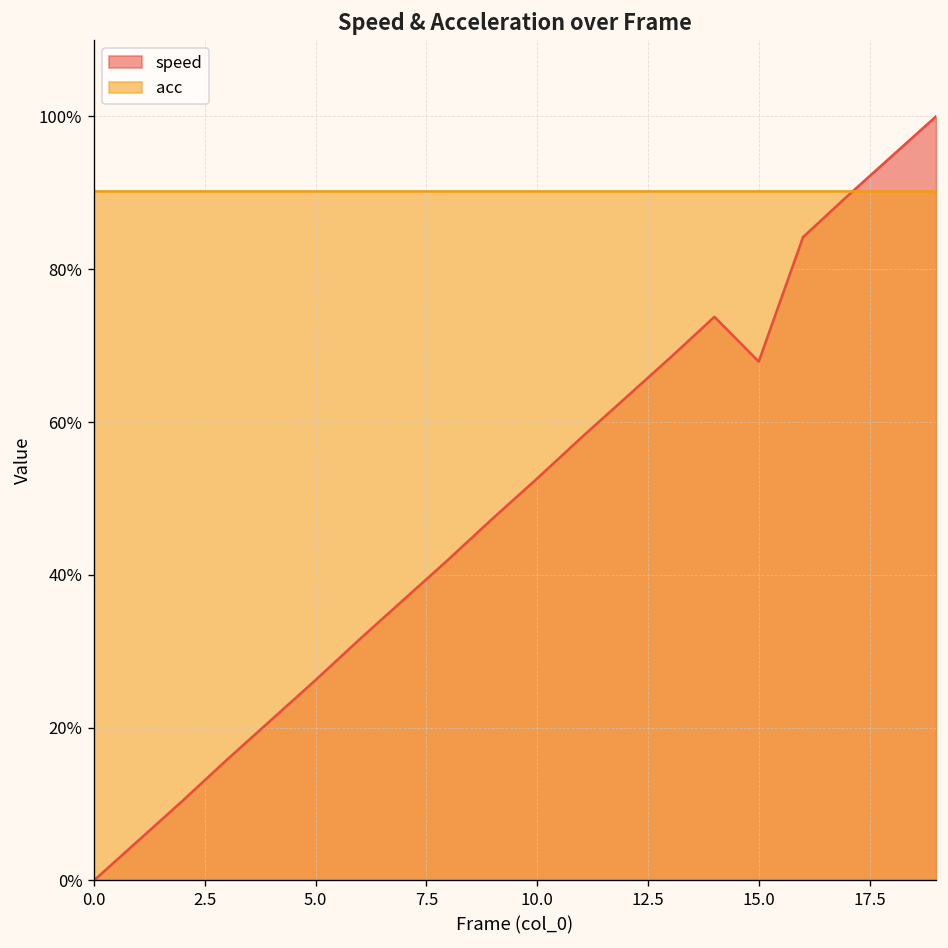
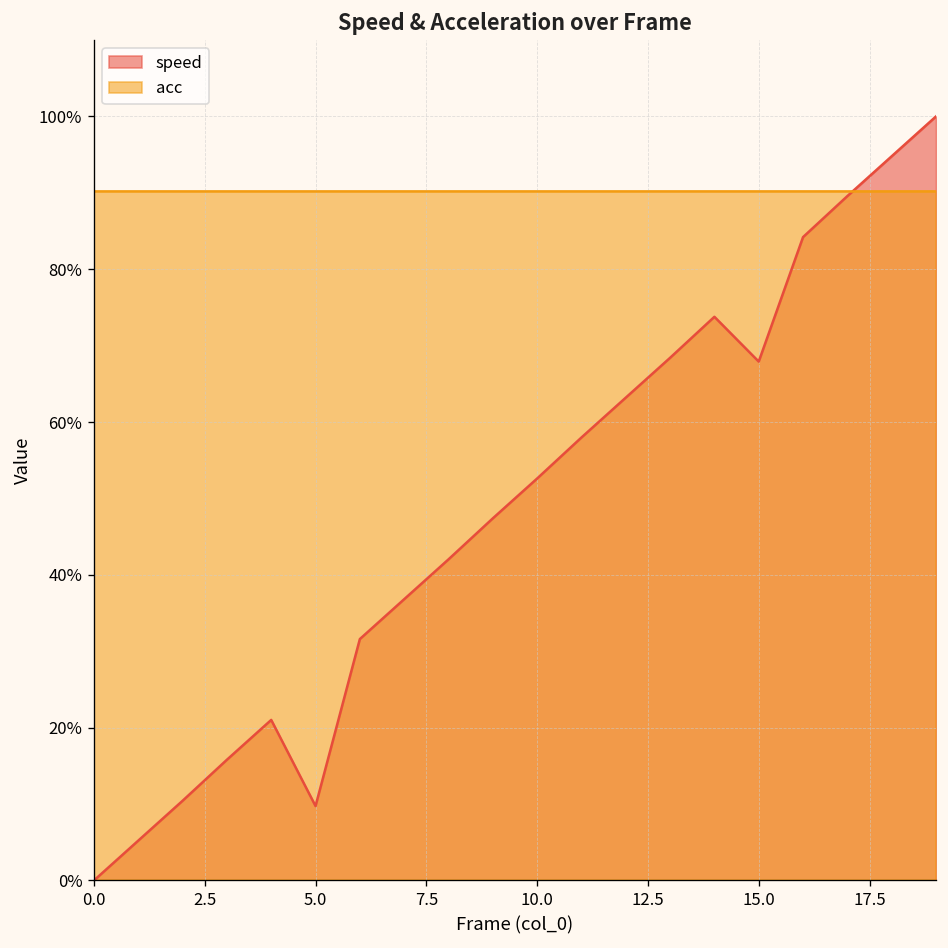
  {
    "speed": {
      "0.0": "0%",
-     "5.0": "26%",
+     "5.0": "10%",
      "10.0": "53%",
      "15.0": "68%"
    },
    "acc": {
      "0.0": "90%",
      "5.0": "90%",
      "10.0": "90%",
      "15.0": "90%"
    }
  }
